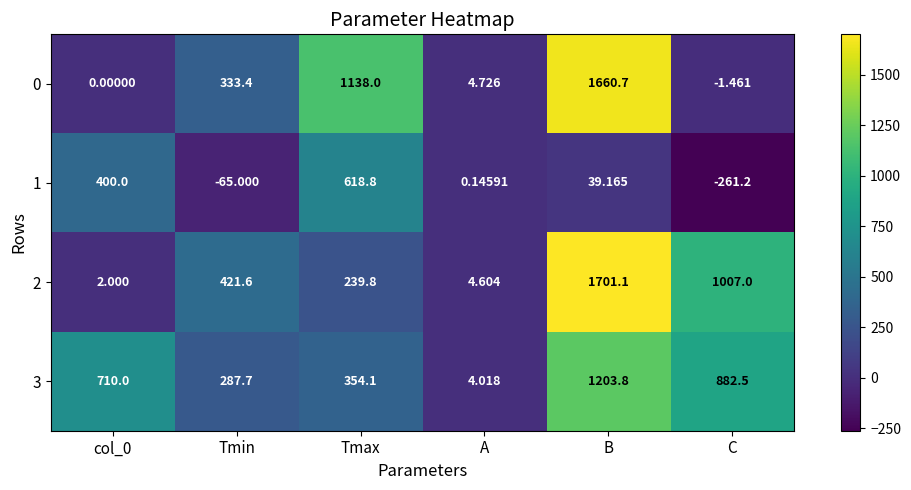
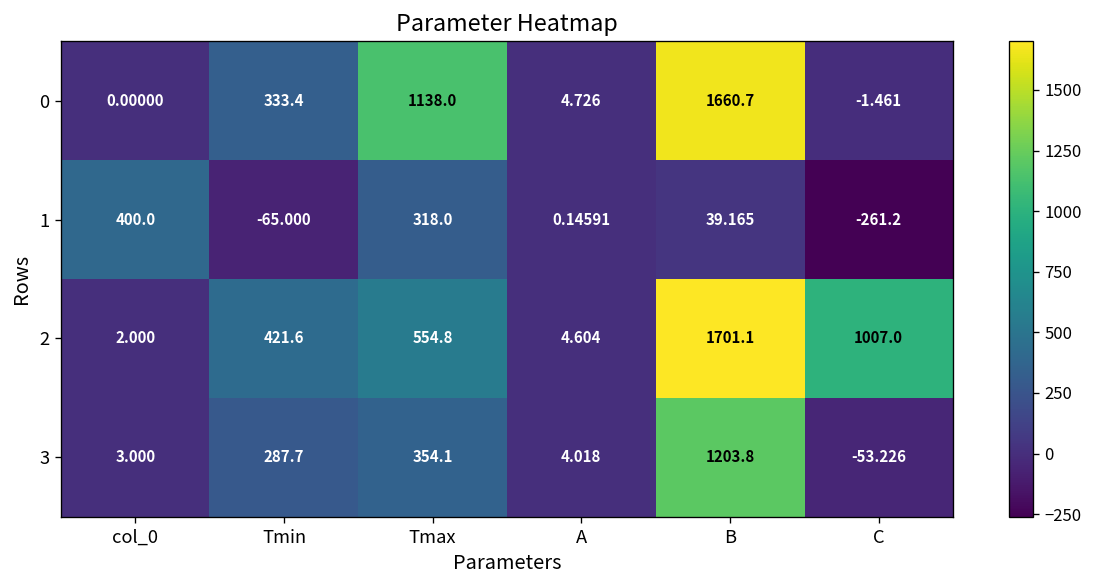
  {
    "0": {
      "col_0": 0.00000,
      "Tmin": 333.4,
      "Tmax": 1138.0,
      "A": 4.726,
      "B": 1660.7,
      "C": -1.461
    },
    "1": {
      "col_0": 400.0,
      "Tmin": -65.000,
-     "Tmax": 618.8,
+     "Tmax": 318.0,
      "A": 0.14591,
      "B": 39.165,
      "C": -261.2
    },
    "2": {
      "col_0": 2.000,
      "Tmin": 421.6,
-     "Tmax": 239.8,
+     "Tmax": 554.8,
      "A": 4.604,
      "B": 1701.1,
      "C": 1007.0
    },
    "3": {
-     "col_0": 710.0,
+     "col_0": 3.000,
      "Tmin": 287.7,
      "Tmax": 354.1,
      "A": 4.018,
      "B": 1203.8,
-     "C": 882.5
+     "C": -53.226
    }
  }
